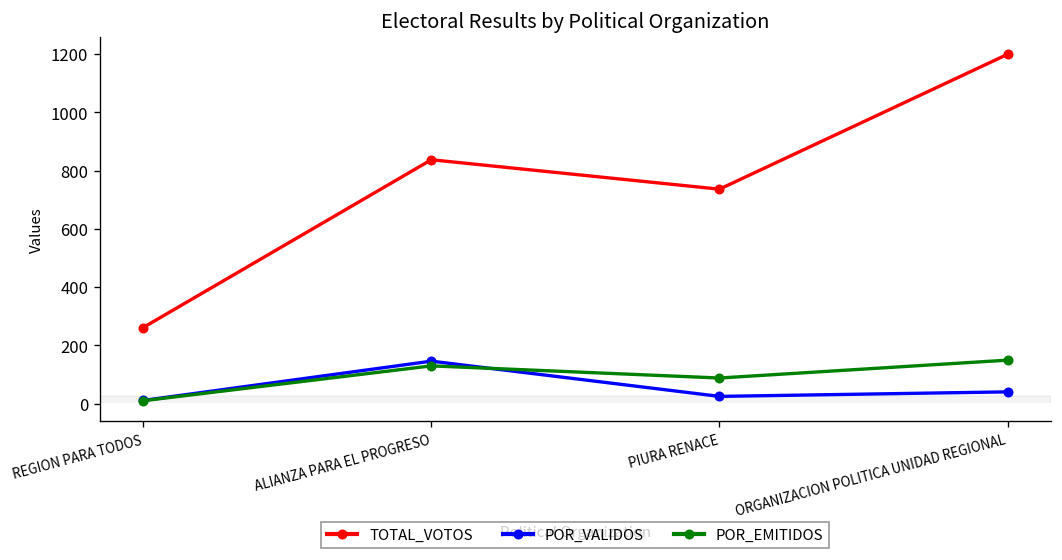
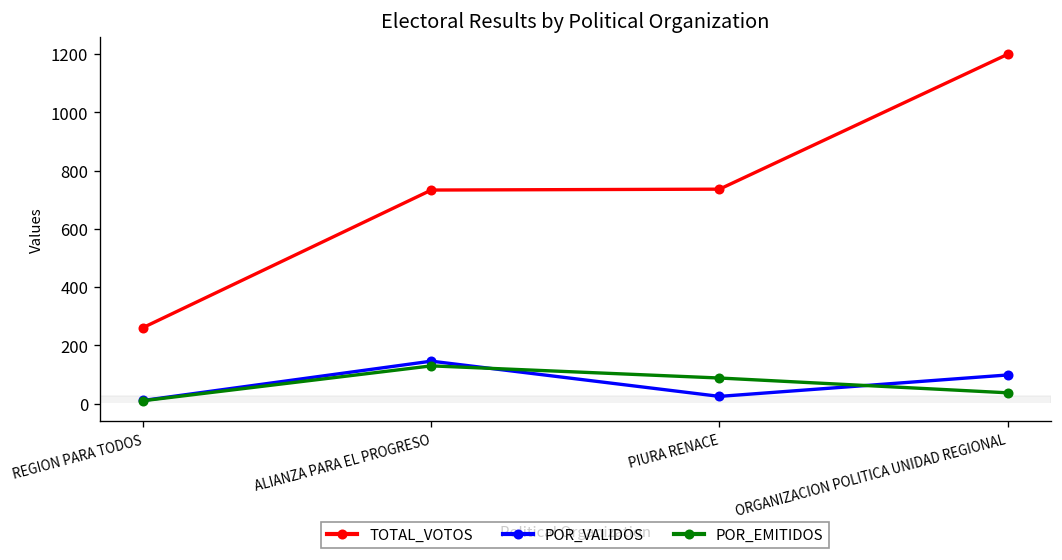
  {
    "TOTAL_VOTOS": {
      "REGION PARA TODOS": 260,
-     "ALIANZA PARA EL PROGRESO": 840,
+     "ALIANZA PARA EL PROGRESO": 730,
      "PIURA RENACE": 740,
      "ORGANIZACION POLITICA UNIDAD REGIONAL": 1200
    },
    "POR_VALIDOS": {
      "ALIANZA PARA EL PROGRESO": 150,
      "PIURA RENACE": 20,
-     "ORGANIZACION POLITICA UNIDAD REGIONAL": 40
+     "ORGANIZACION POLITICA UNIDAD REGIONAL": 100
    },
    "POR_EMITIDOS": {
      "ALIANZA PARA EL PROGRESO": 130,
      "PIURA RENACE": 90,
-     "ORGANIZACION POLITICA UNIDAD REGIONAL": 150
+     "ORGANIZACION POLITICA UNIDAD REGIONAL": 40
    }
  }
